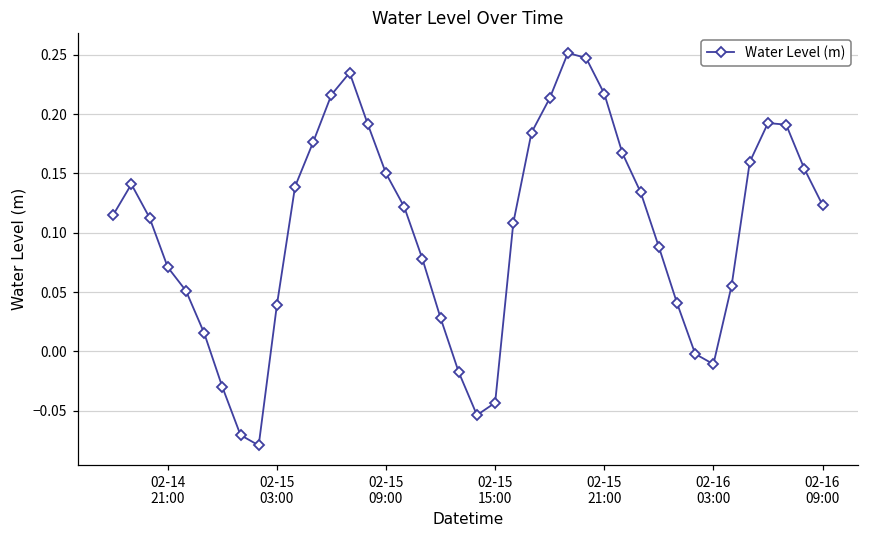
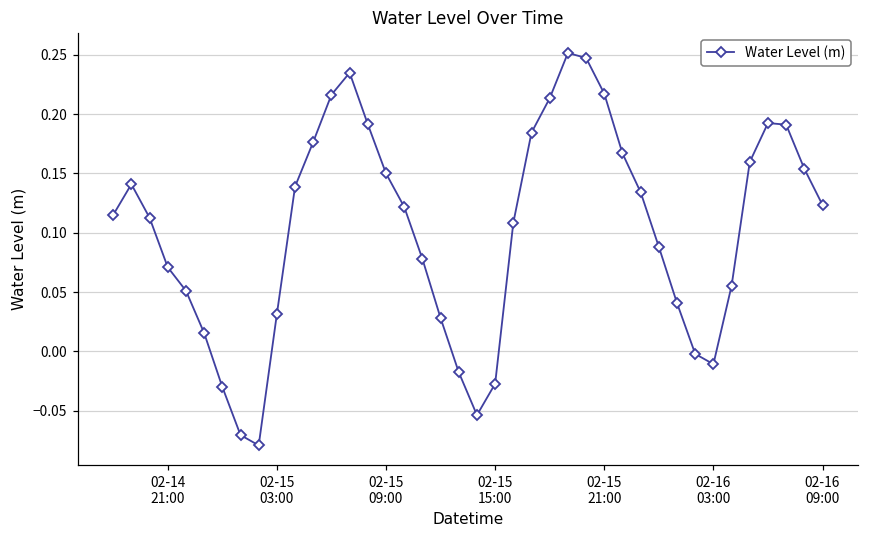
  {
    "02-14 21:00": 0.071,
-   "02-15 03:00": 0.039,
+   "02-15 03:00": 0.031,
    "02-15 09:00": 0.150,
-   "02-15 15:00": -0.043,
+   "02-15 15:00": -0.027,
    "02-15 21:00": 0.217,
    "02-16 03:00": -0.011,
    "02-16 09:00": 0.123
  }
